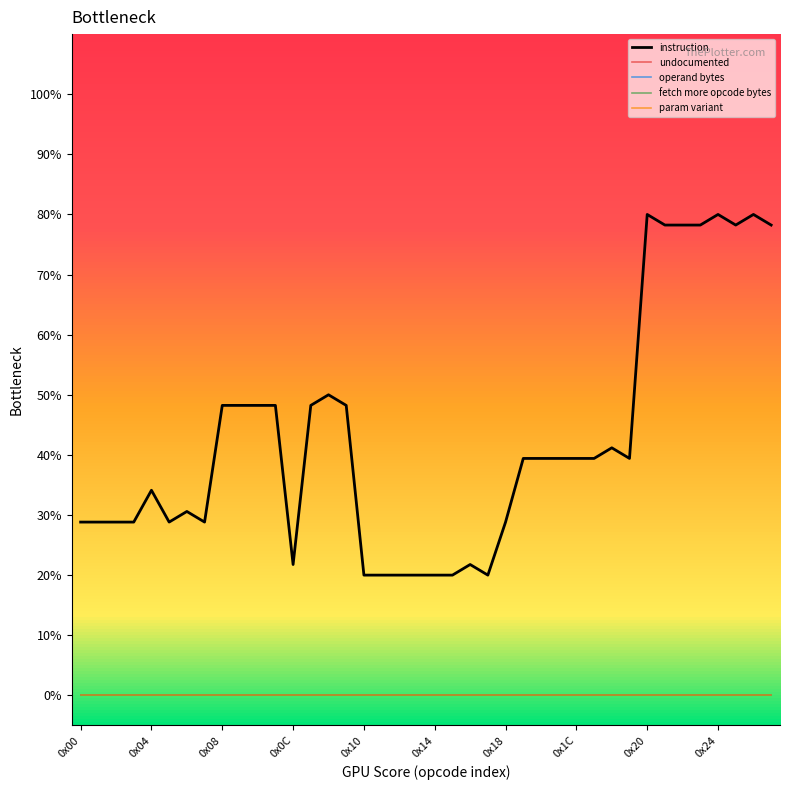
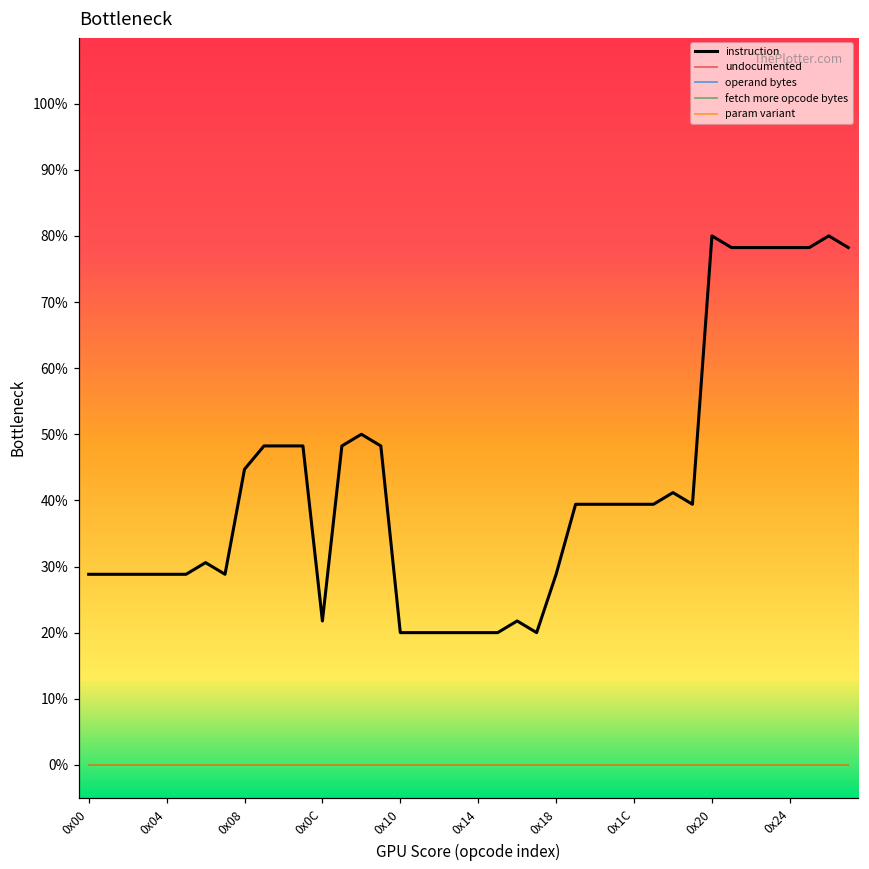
  {
    "instruction": {
      "0x00": "29%",
-     "0x04": "34%",
-     "0x08": "48%",
+     "0x04": "29%",
+     "0x08": "45%",
      "0x0C": "22%",
      "0x10": "20%",
      "0x14": "20%",
      "0x18": "29%",
      "0x1C": "39%",
      "0x20": "80%",
-     "0x24": "80%"
+     "0x24": "78%"
    },
    "param variant": {
      "0x00": "0%",
      "0x04": "0%",
      "0x08": "0%",
      "0x0C": "0%",
      "0x10": "0%",
      "0x14": "0%",
      "0x18": "0%",
      "0x1C": "0%",
      "0x20": "0%",
      "0x24": "0%"
    }
  }
